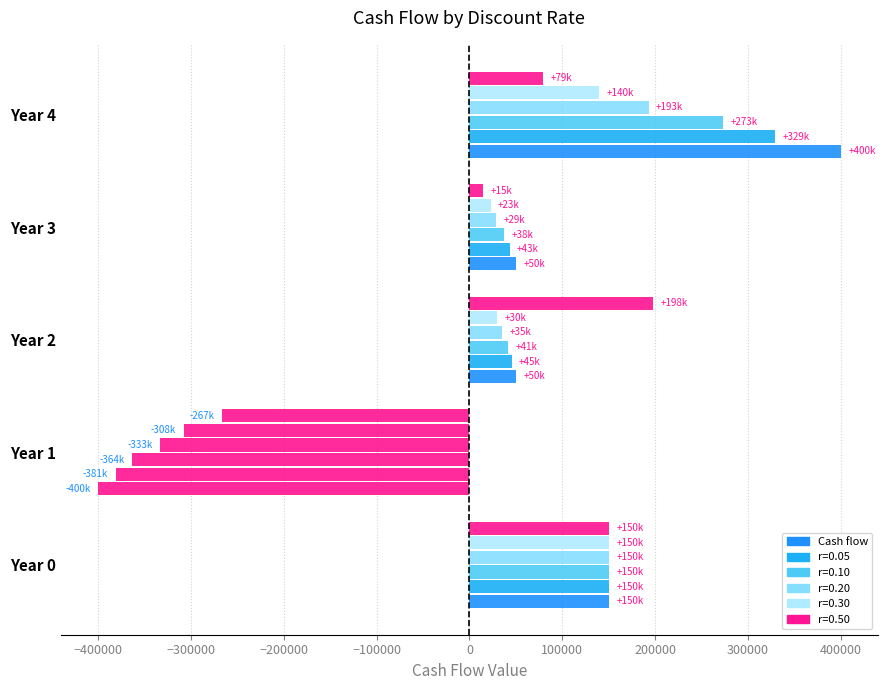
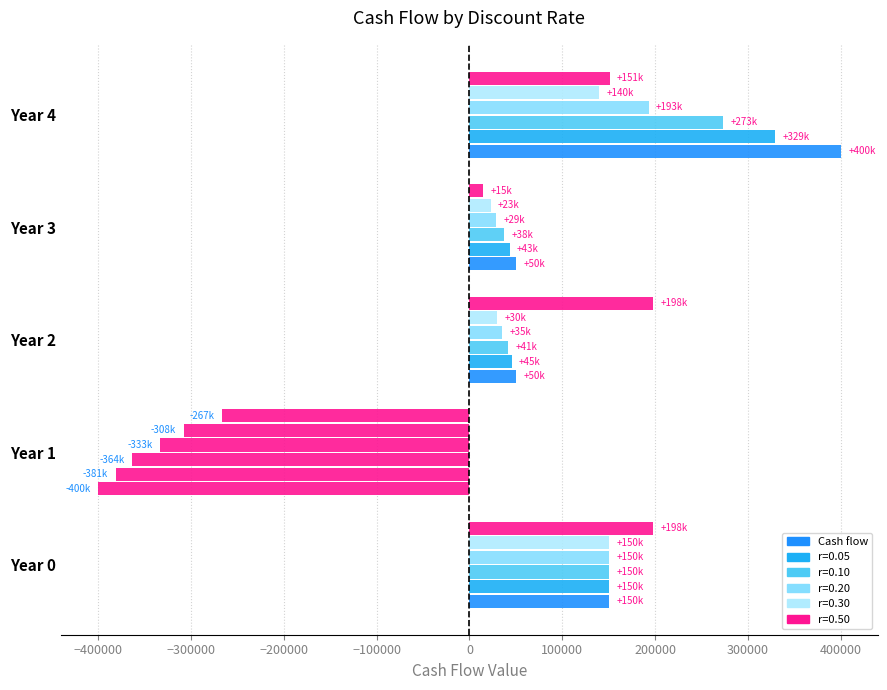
  {
    "r=0.50": {
-     "Year 4": "+79k",
+     "Year 4": "+151k",
      "Year 3": "+15k",
      "Year 2": "+198k",
      "Year 1": "-267k",
-     "Year 0": "+150k"
+     "Year 0": "+198k"
    }
  }
